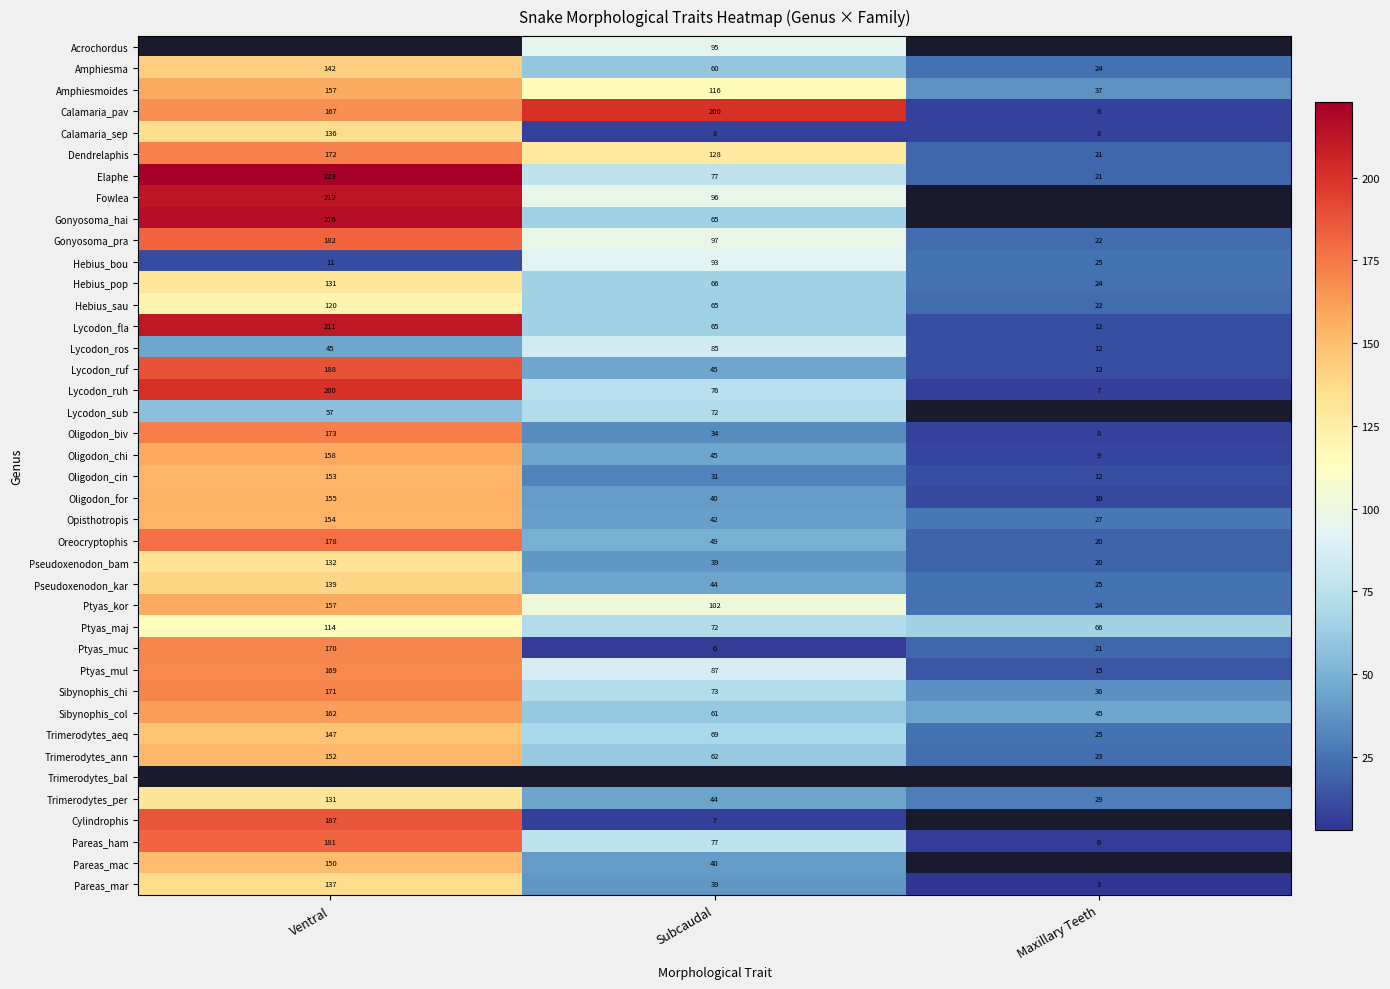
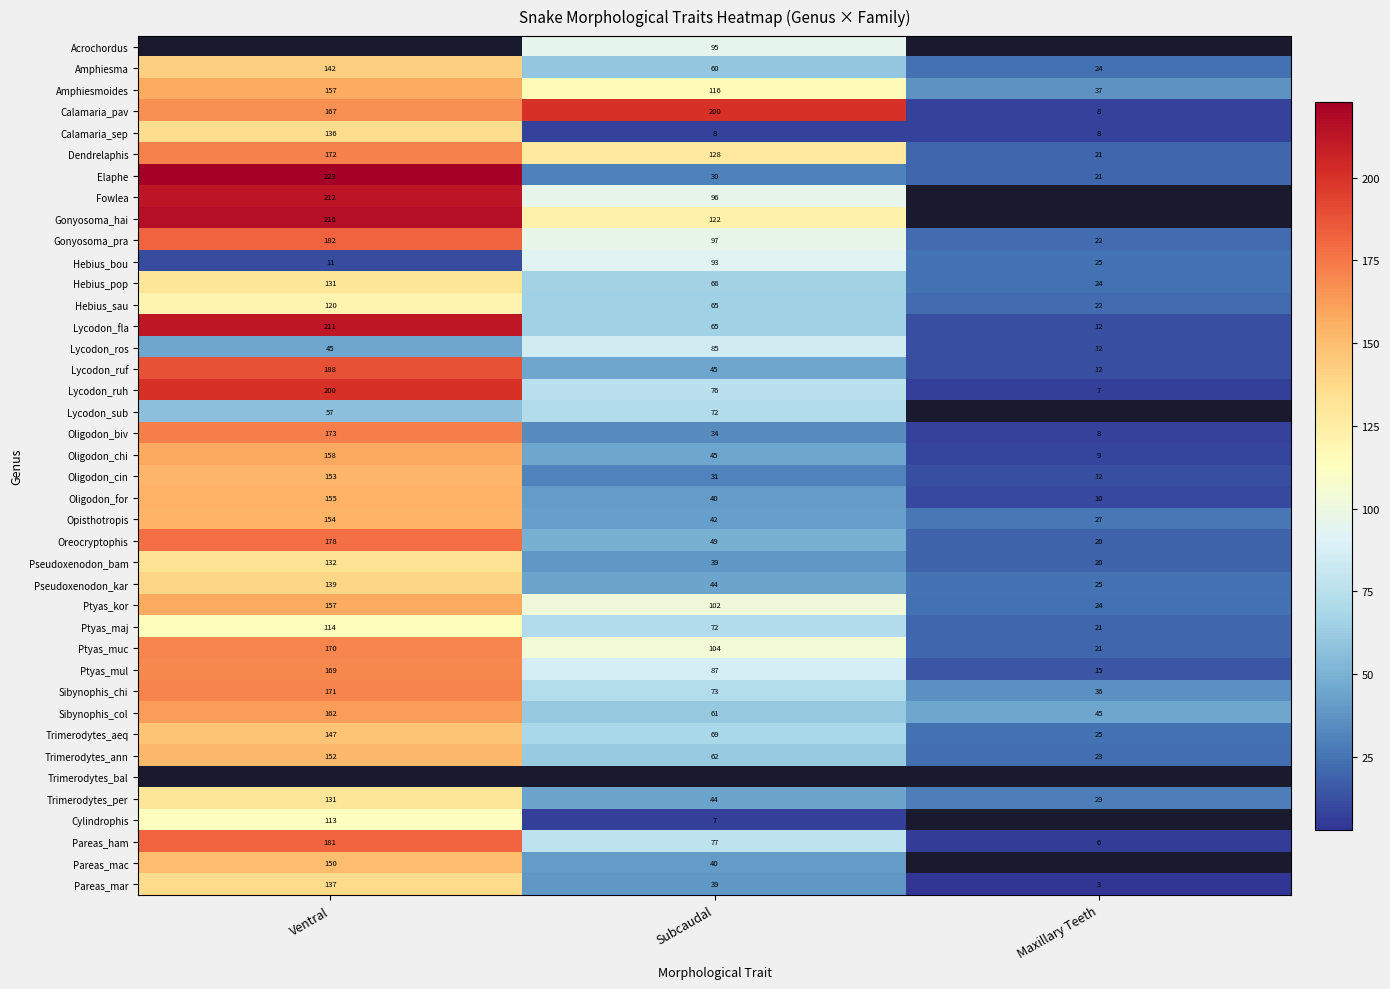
  {
    "Acrochordus": {
      "Subcaudal": 95
    },
    "Amphiesma": {
      "Ventral": 142,
      "Subcaudal": 60,
      "Maxillary Teeth": 24
    },
    "Amphiesmoides": {
      "Ventral": 157,
      "Subcaudal": 116,
      "Maxillary Teeth": 37
    },
    "Calamaria_pav": {
      "Ventral": 167,
      "Subcaudal": 200,
      "Maxillary Teeth": 8
    },
    "Calamaria_sep": {
      "Ventral": 136,
      "Subcaudal": 8,
      "Maxillary Teeth": 8
    },
    "Dendrelaphis": {
      "Ventral": 172,
      "Subcaudal": 128,
      "Maxillary Teeth": 21
    },
    "Elaphe": {
      "Ventral": 223,
-     "Subcaudal": 77,
+     "Subcaudal": 30,
      "Maxillary Teeth": 21
    },
    "Fowlea": {
      "Ventral": 212,
      "Subcaudal": 96
    },
    "Gonyosoma_hai": {
      "Ventral": 216,
-     "Subcaudal": 65
+     "Subcaudal": 122
    },
    "Gonyosoma_pra": {
      "Ventral": 182,
      "Subcaudal": 97,
      "Maxillary Teeth": 22
    },
    "Hebius_bou": {
      "Ventral": 11,
      "Subcaudal": 93,
      "Maxillary Teeth": 25
    },
    "Hebius_pop": {
      "Ventral": 131,
      "Subcaudal": 66,
      "Maxillary Teeth": 24
    },
    "Hebius_sau": {
      "Ventral": 120,
      "Subcaudal": 65,
      "Maxillary Teeth": 22
    },
    "Lycodon_fla": {
      "Ventral": 211,
      "Subcaudal": 65,
      "Maxillary Teeth": 12
    },
    "Lycodon_ros": {
      "Ventral": 45,
      "Subcaudal": 85,
      "Maxillary Teeth": 12
    },
    "Lycodon_ruf": {
      "Ventral": 188,
      "Subcaudal": 45,
      "Maxillary Teeth": 12
    },
    "Lycodon_ruh": {
      "Ventral": 200,
      "Subcaudal": 76,
      "Maxillary Teeth": 7
    },
    "Lycodon_sub": {
      "Ventral": 57,
      "Subcaudal": 72
    },
    "Oligodon_biv": {
      "Ventral": 173,
      "Subcaudal": 34,
      "Maxillary Teeth": 8
    },
    "Oligodon_chi": {
      "Ventral": 158,
      "Subcaudal": 45,
      "Maxillary Teeth": 9
    },
    "Oligodon_cin": {
      "Ventral": 153,
      "Subcaudal": 31,
      "Maxillary Teeth": 12
    },
    "Oligodon_for": {
      "Ventral": 155,
      "Subcaudal": 40,
      "Maxillary Teeth": 10
    },
    "Opisthotropis": {
      "Ventral": 154,
      "Subcaudal": 42,
      "Maxillary Teeth": 27
    },
    "Oreocryptophis": {
      "Ventral": 178,
      "Subcaudal": 49,
      "Maxillary Teeth": 20
    },
    "Pseudoxenodon_bam": {
      "Ventral": 132,
      "Subcaudal": 39,
      "Maxillary Teeth": 20
    },
    "Pseudoxenodon_kar": {
      "Ventral": 139,
      "Subcaudal": 44,
      "Maxillary Teeth": 25
    },
    "Ptyas_kor": {
      "Ventral": 157,
      "Subcaudal": 102,
      "Maxillary Teeth": 24
    },
    "Ptyas_maj": {
      "Ventral": 114,
      "Subcaudal": 72,
-     "Maxillary Teeth": 66
+     "Maxillary Teeth": 21
    },
    "Ptyas_muc": {
      "Ventral": 170,
-     "Subcaudal": 6,
+     "Subcaudal": 104,
      "Maxillary Teeth": 21
    },
    "Ptyas_mul": {
      "Ventral": 169,
      "Subcaudal": 87,
      "Maxillary Teeth": 15
    },
    "Sibynophis_chi": {
      "Ventral": 171,
      "Subcaudal": 73,
      "Maxillary Teeth": 36
    },
    "Sibynophis_col": {
      "Ventral": 162,
      "Subcaudal": 61,
      "Maxillary Teeth": 45
    },
    "Trimerodytes_aeq": {
      "Ventral": 147,
      "Subcaudal": 69,
      "Maxillary Teeth": 25
    },
    "Trimerodytes_ann": {
      "Ventral": 152,
      "Subcaudal": 62,
      "Maxillary Teeth": 23
    },
    "Trimerodytes_per": {
      "Ventral": 131,
      "Subcaudal": 44,
      "Maxillary Teeth": 29
    },
    "Cylindrophis": {
-     "Ventral": 187,
+     "Ventral": 113,
      "Subcaudal": 7
    },
    "Pareas_ham": {
      "Ventral": 181,
      "Subcaudal": 77,
      "Maxillary Teeth": 6
    },
    "Pareas_mac": {
      "Ventral": 150,
      "Subcaudal": 40
    },
    "Pareas_mar": {
      "Ventral": 137,
      "Subcaudal": 39,
      "Maxillary Teeth": 3
    }
  }
